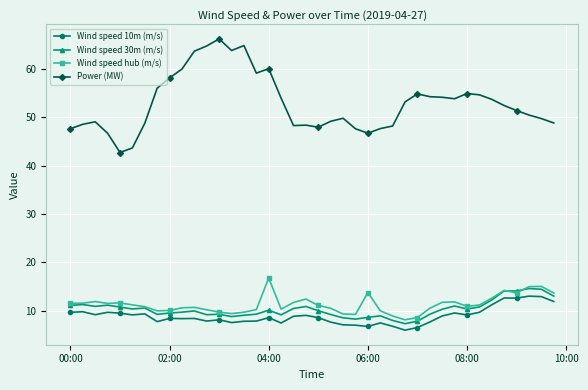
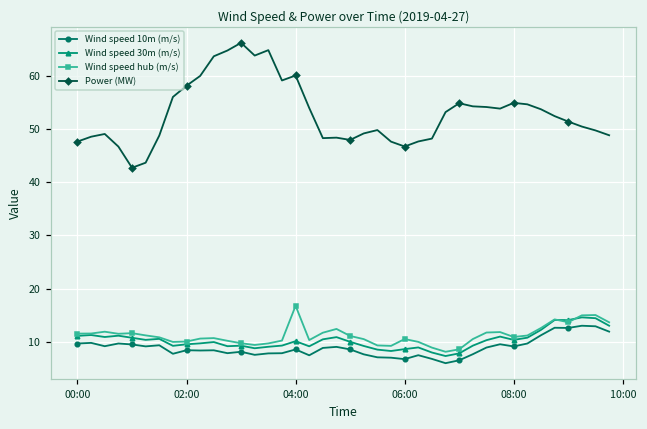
  {
    "Wind speed hub (m/s)": {
      "04:00": 17,
-     "06:00": 14,
+     "06:00": 11,
      "08:00": 11
    }
  }
